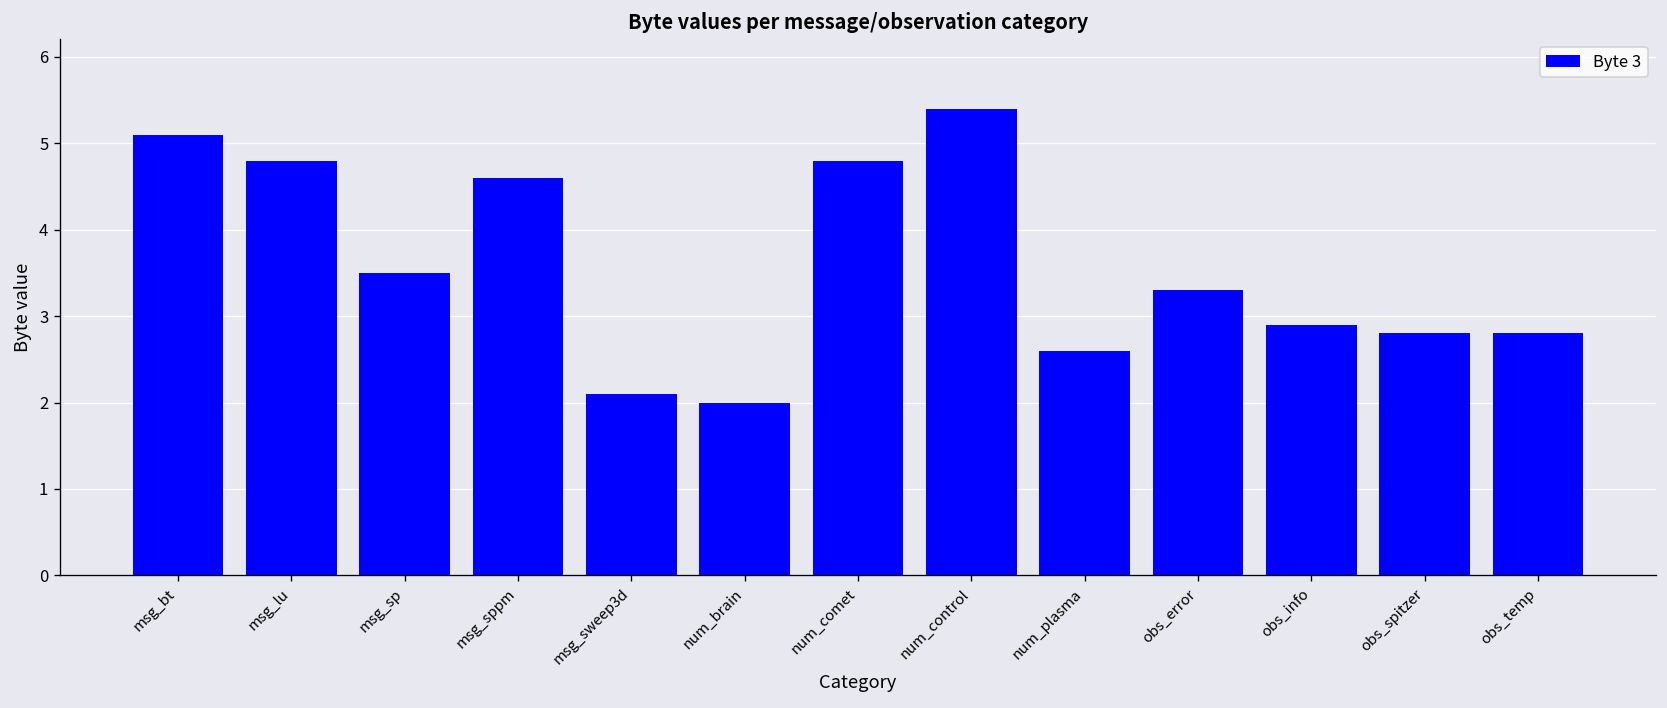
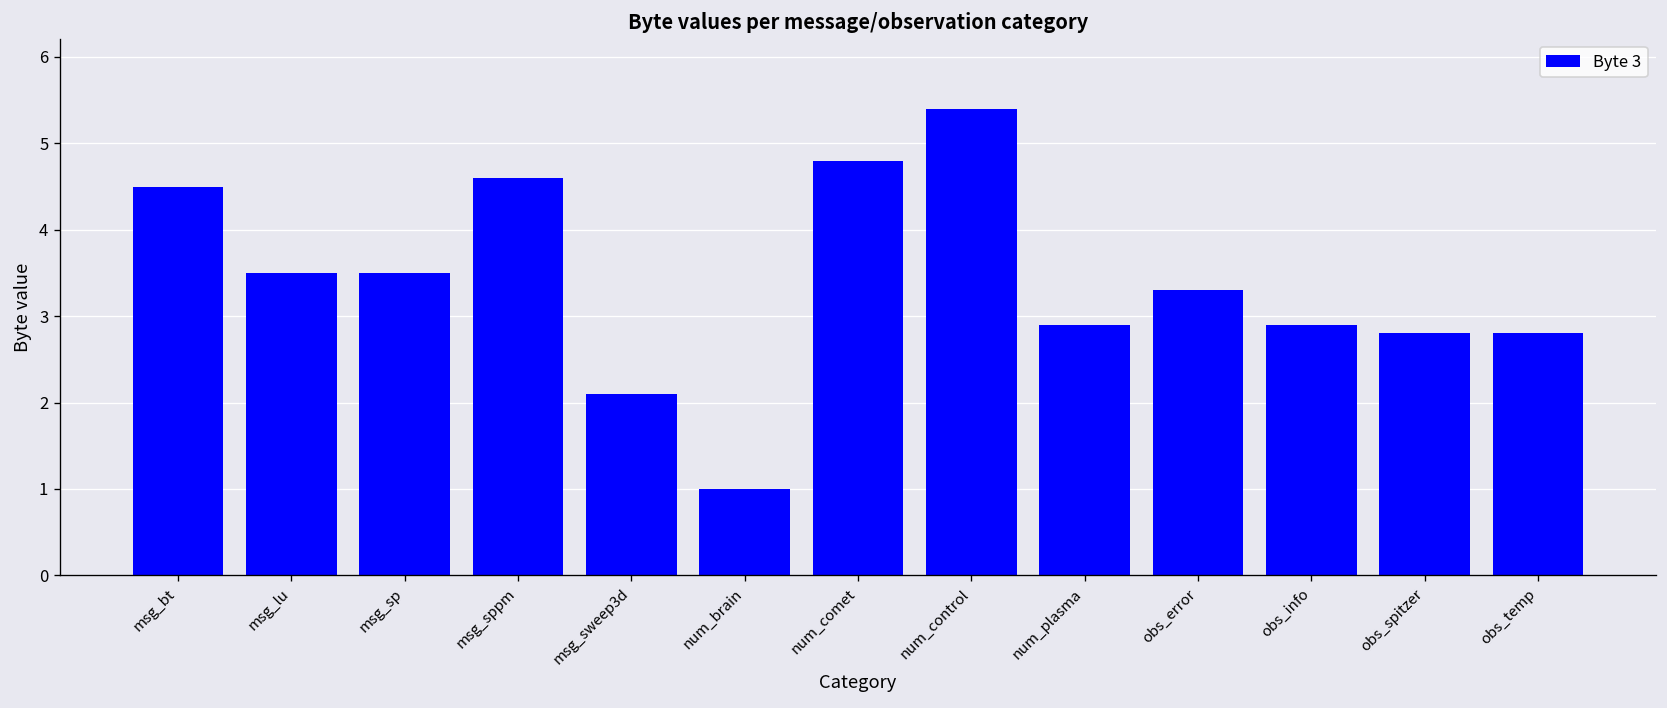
  {
-   "msg_bt": 5.1,
-   "msg_lu": 4.8,
+   "msg_bt": 4.5,
+   "msg_lu": 3.5,
    "msg_sp": 3.5,
    "msg_sppm": 4.6,
    "msg_sweep3d": 2.1,
-   "num_brain": 2,
+   "num_brain": 1,
    "num_comet": 4.8,
    "num_control": 5.4,
-   "num_plasma": 2.6,
+   "num_plasma": 2.9,
    "obs_error": 3.3,
    "obs_info": 2.9,
    "obs_spitzer": 2.8,
    "obs_temp": 2.8
  }
